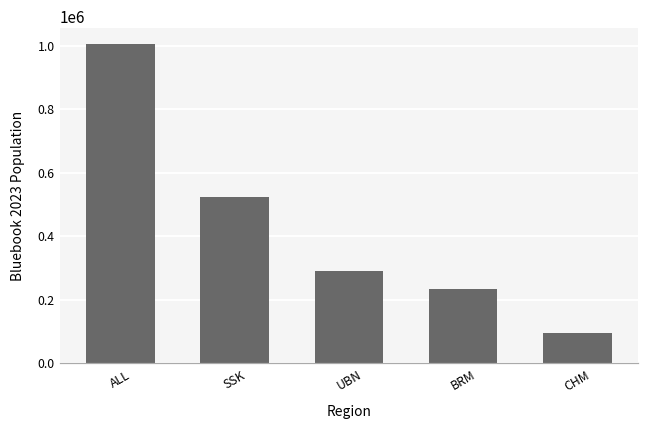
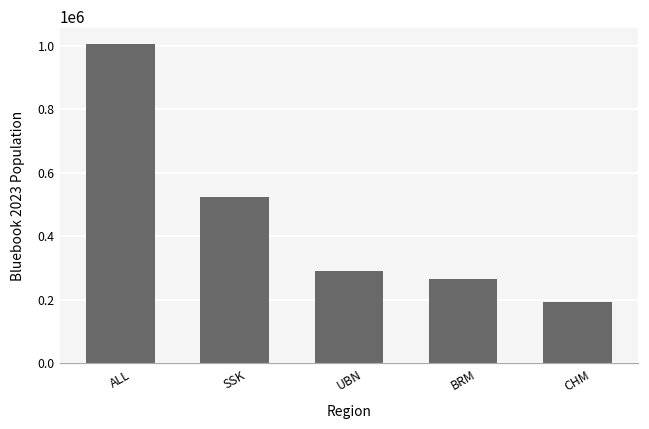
  {
    "ALL": 1010000,
    "SSK": 520000,
    "UBN": 290000,
-   "BRM": 230000,
-   "CHM": 100000
+   "BRM": 260000,
+   "CHM": 190000
  }
